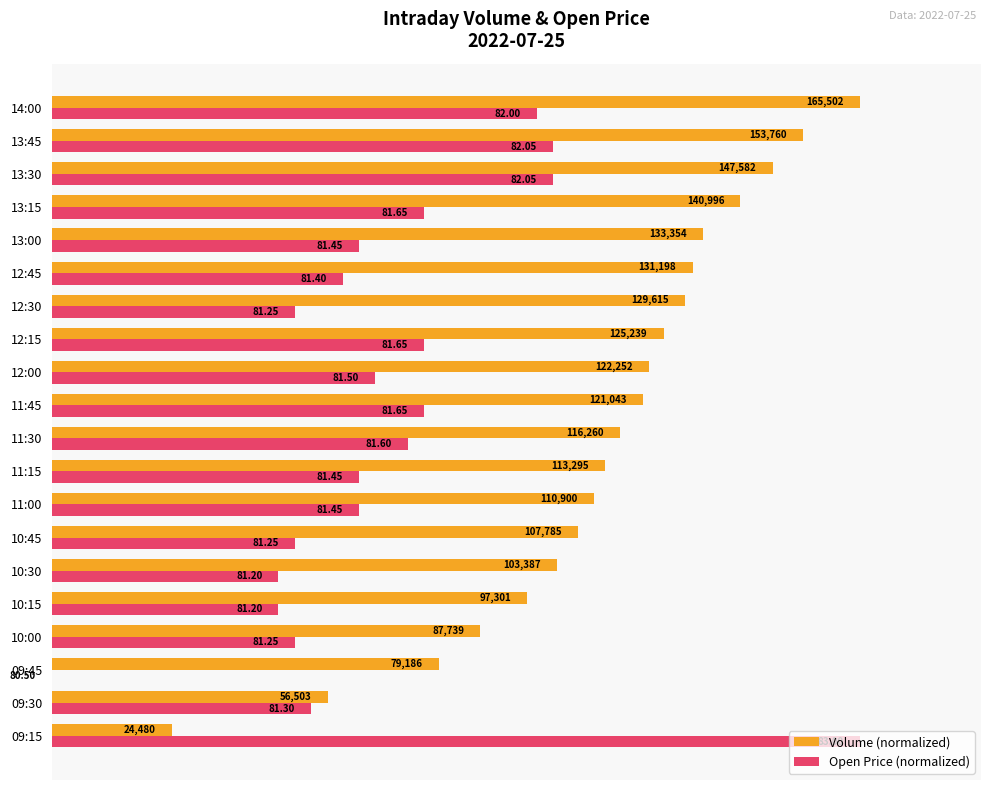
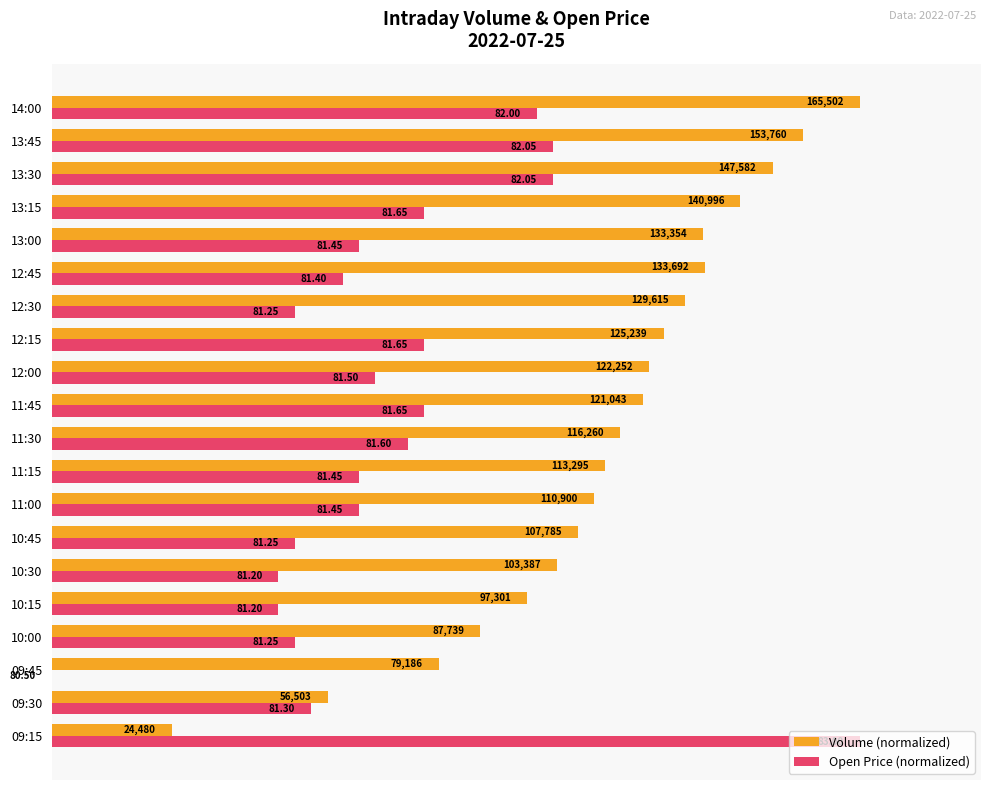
  {
    "Volume (normalized)": {
-     "12:45": "131,198"
+     "12:45": "133,692"
    }
  }
